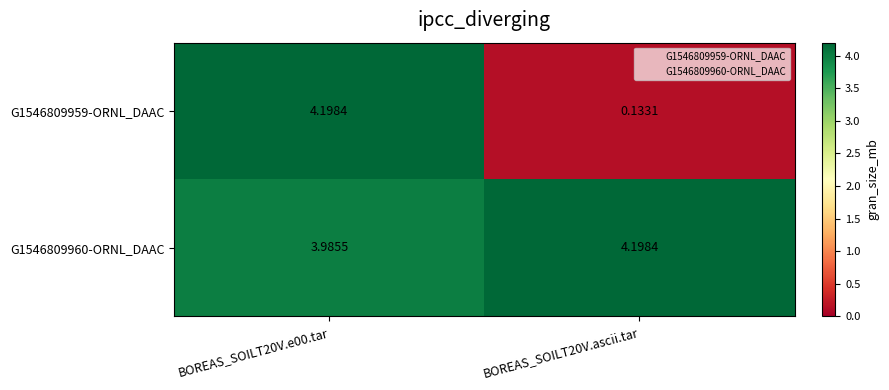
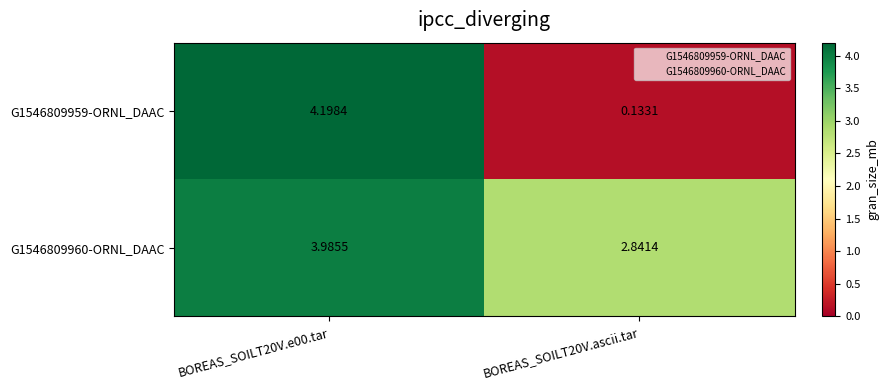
  {
    "G1546809959-ORNL_DAAC": {
      "BOREAS_SOILT20V.e00.tar": 4.1984,
      "BOREAS_SOILT20V.ascii.tar": 0.1331
    },
    "G1546809960-ORNL_DAAC": {
      "BOREAS_SOILT20V.e00.tar": 3.9855,
-     "BOREAS_SOILT20V.ascii.tar": 4.1984
+     "BOREAS_SOILT20V.ascii.tar": 2.8414
    }
  }
